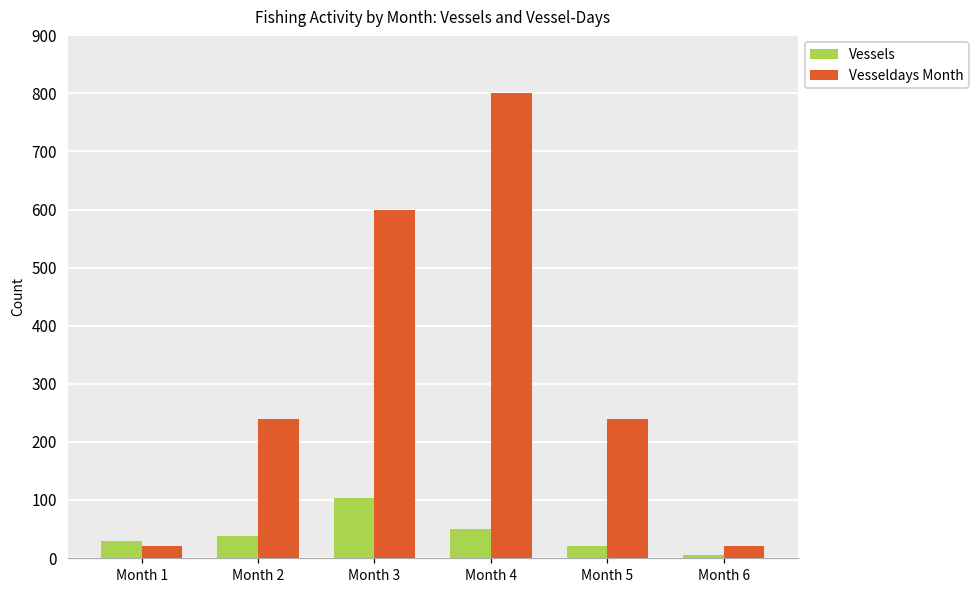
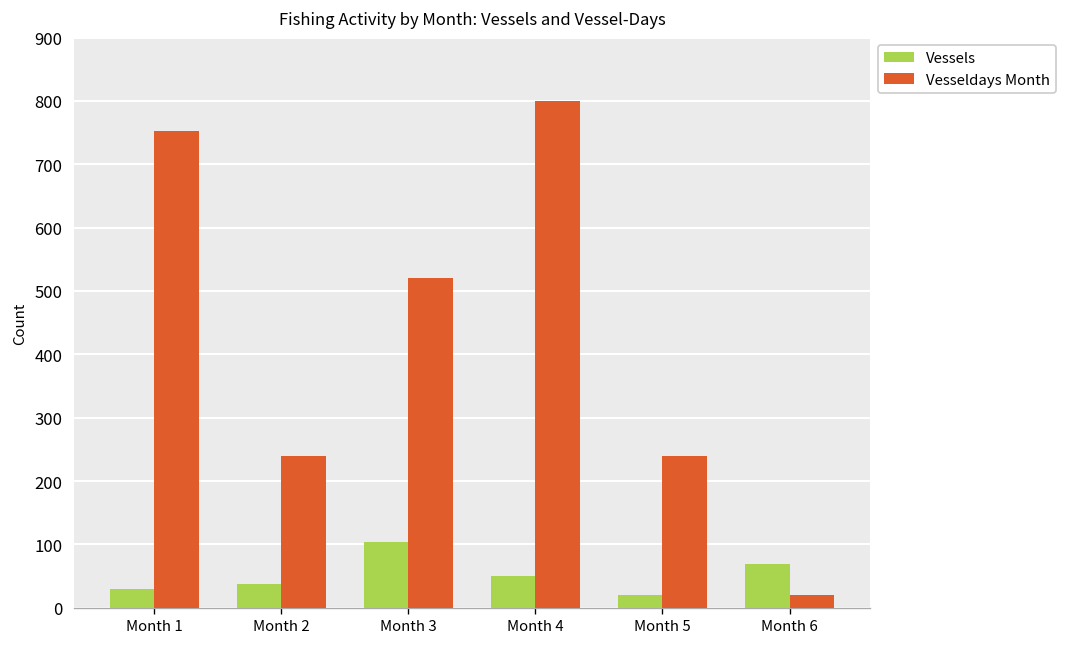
  {
    "Vessels": {
      "Month 1": 30,
      "Month 2": 40,
      "Month 3": 100,
      "Month 4": 50,
      "Month 5": 20,
-     "Month 6": 10
+     "Month 6": 70
    },
    "Vesseldays Month": {
-     "Month 1": 20,
+     "Month 1": 750,
      "Month 2": 240,
-     "Month 3": 600,
+     "Month 3": 520,
      "Month 4": 800,
      "Month 5": 240,
      "Month 6": 20
    }
  }
